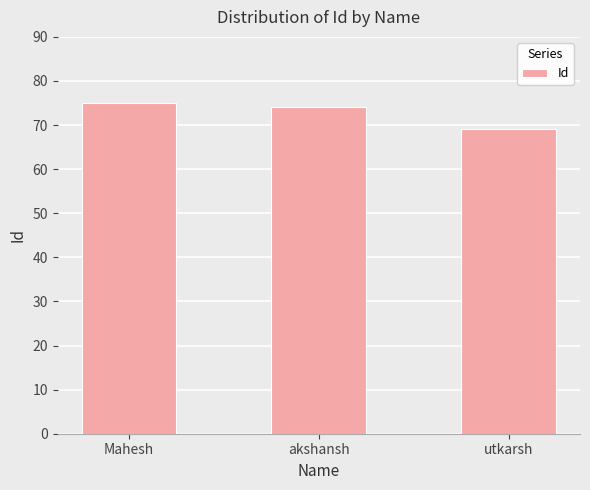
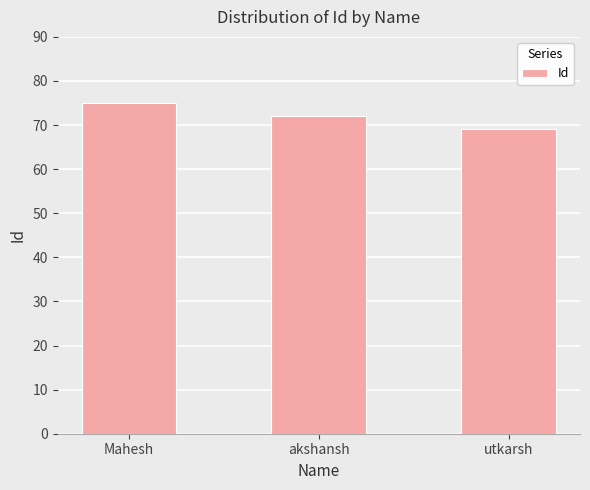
  {
    "Mahesh": 75,
-   "akshansh": 74,
+   "akshansh": 72,
    "utkarsh": 69
  }
